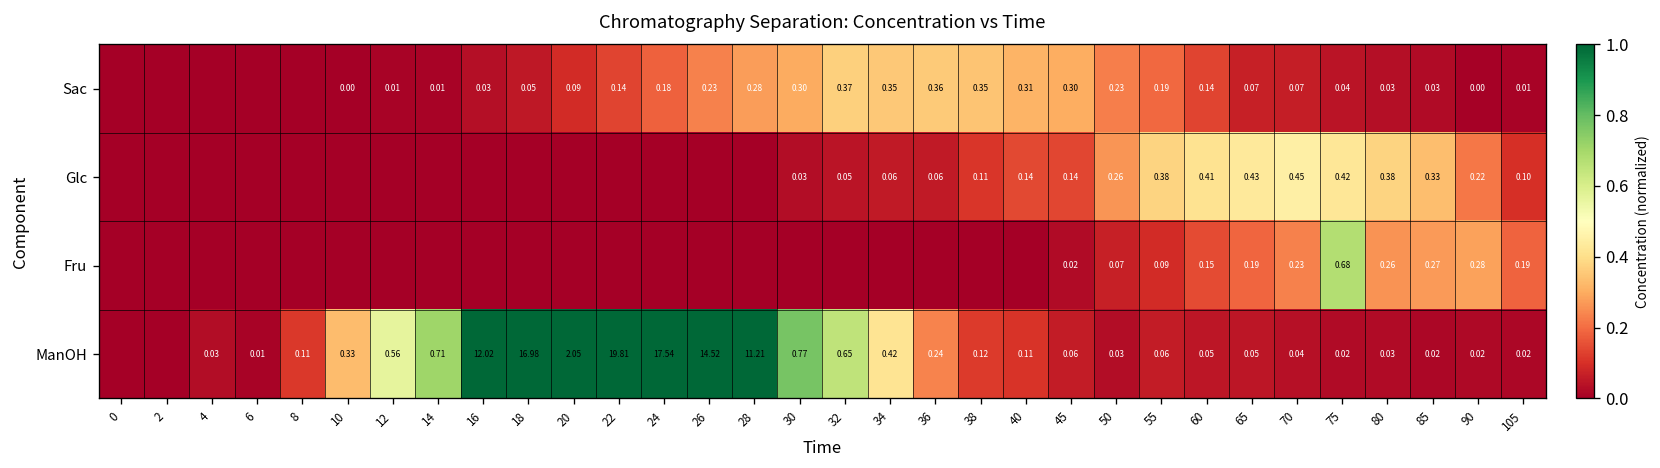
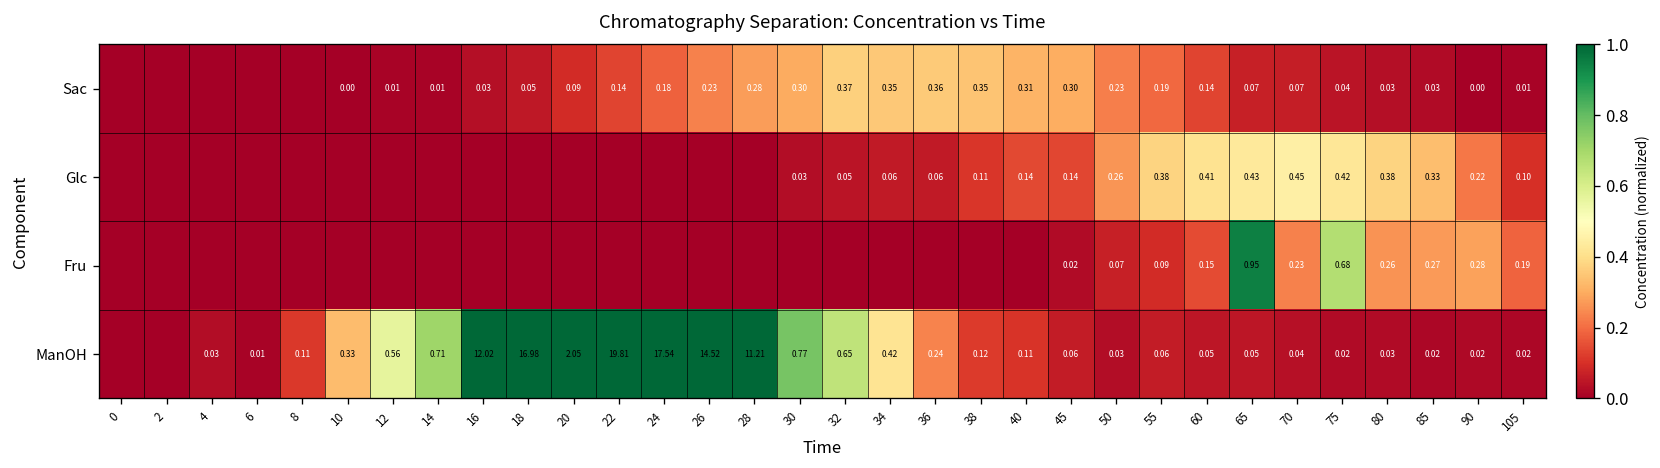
  {
    "Sac": {
      "10": 0.00,
      "12": 0.01,
      "14": 0.01,
      "16": 0.03,
      "18": 0.05,
      "20": 0.09,
      "22": 0.14,
      "24": 0.18,
      "26": 0.23,
      "28": 0.28,
      "30": 0.30,
      "32": 0.37,
      "34": 0.35,
      "36": 0.36,
      "38": 0.35,
      "40": 0.31,
      "45": 0.30,
      "50": 0.23,
      "55": 0.19,
      "60": 0.14,
      "65": 0.07,
      "70": 0.07,
      "75": 0.04,
      "80": 0.03,
      "85": 0.03,
      "90": 0.00,
      "105": 0.01
    },
    "Glc": {
      "30": 0.03,
      "32": 0.05,
      "34": 0.06,
      "36": 0.06,
      "38": 0.11,
      "40": 0.14,
      "45": 0.14,
      "50": 0.26,
      "55": 0.38,
      "60": 0.41,
      "65": 0.43,
      "70": 0.45,
      "75": 0.42,
      "80": 0.38,
      "85": 0.33,
      "90": 0.22,
      "105": 0.10
    },
    "Fru": {
      "45": 0.02,
      "50": 0.07,
      "55": 0.09,
      "60": 0.15,
-     "65": 0.19,
+     "65": 0.95,
      "70": 0.23,
      "75": 0.68,
      "80": 0.26,
      "85": 0.27,
      "90": 0.28,
      "105": 0.19
    },
    "ManOH": {
      "4": 0.03,
      "6": 0.01,
      "8": 0.11,
      "10": 0.33,
      "12": 0.56,
      "14": 0.71,
      "16": 12.02,
      "18": 16.98,
      "20": 2.05,
      "22": 19.81,
      "24": 17.54,
      "26": 14.52,
      "28": 11.21,
      "30": 0.77,
      "32": 0.65,
      "34": 0.42,
      "36": 0.24,
      "38": 0.12,
      "40": 0.11,
      "45": 0.06,
      "50": 0.03,
      "55": 0.06,
      "60": 0.05,
      "65": 0.05,
      "70": 0.04,
      "75": 0.02,
      "80": 0.03,
      "85": 0.02,
      "90": 0.02,
      "105": 0.02
    }
  }
